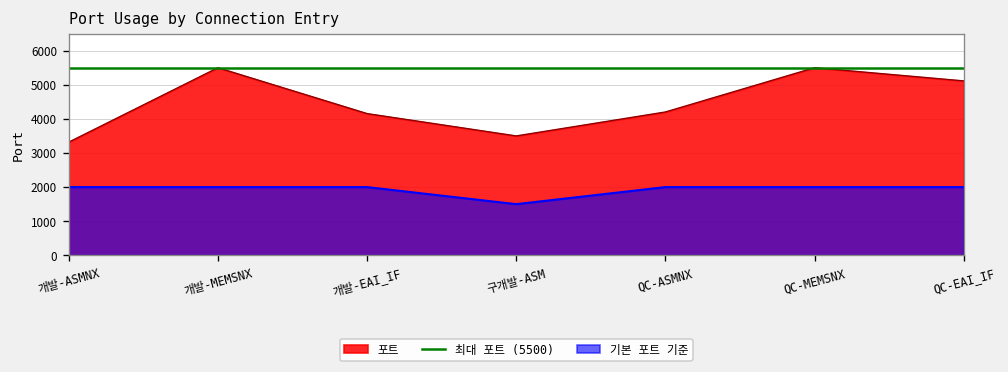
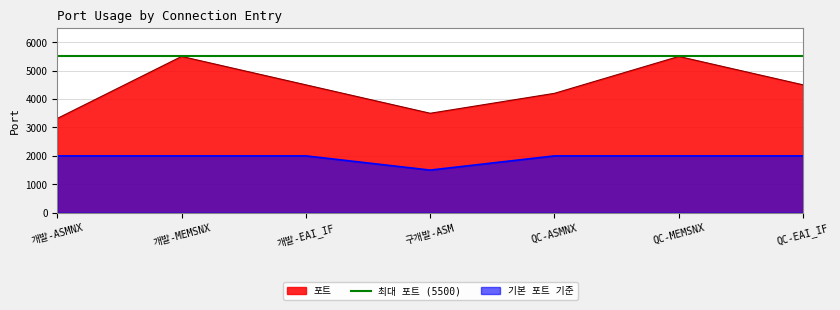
  {
    "포트": {
      "개발-ASMNX": 3300,
-     "개발-EAI_IF": 4200,
+     "개발-EAI_IF": 4500,
      "구개발-ASM": 3500,
      "QC-ASMNX": 4200,
-     "QC-EAI_IF": 5100
+     "QC-EAI_IF": 4500
    },
    "최대 포트 (5500)": {
      "개발-ASMNX": 5500,
      "개발-EAI_IF": 5500,
      "구개발-ASM": 5500,
      "QC-ASMNX": 5500,
      "QC-EAI_IF": 5500
    },
    "기본 포트 기준": {
      "개발-ASMNX": 2000,
      "개발-MEMSNX": 2000,
      "개발-EAI_IF": 2000,
      "구개발-ASM": 1500,
      "QC-ASMNX": 2000,
      "QC-MEMSNX": 2000,
      "QC-EAI_IF": 2000
    }
  }
